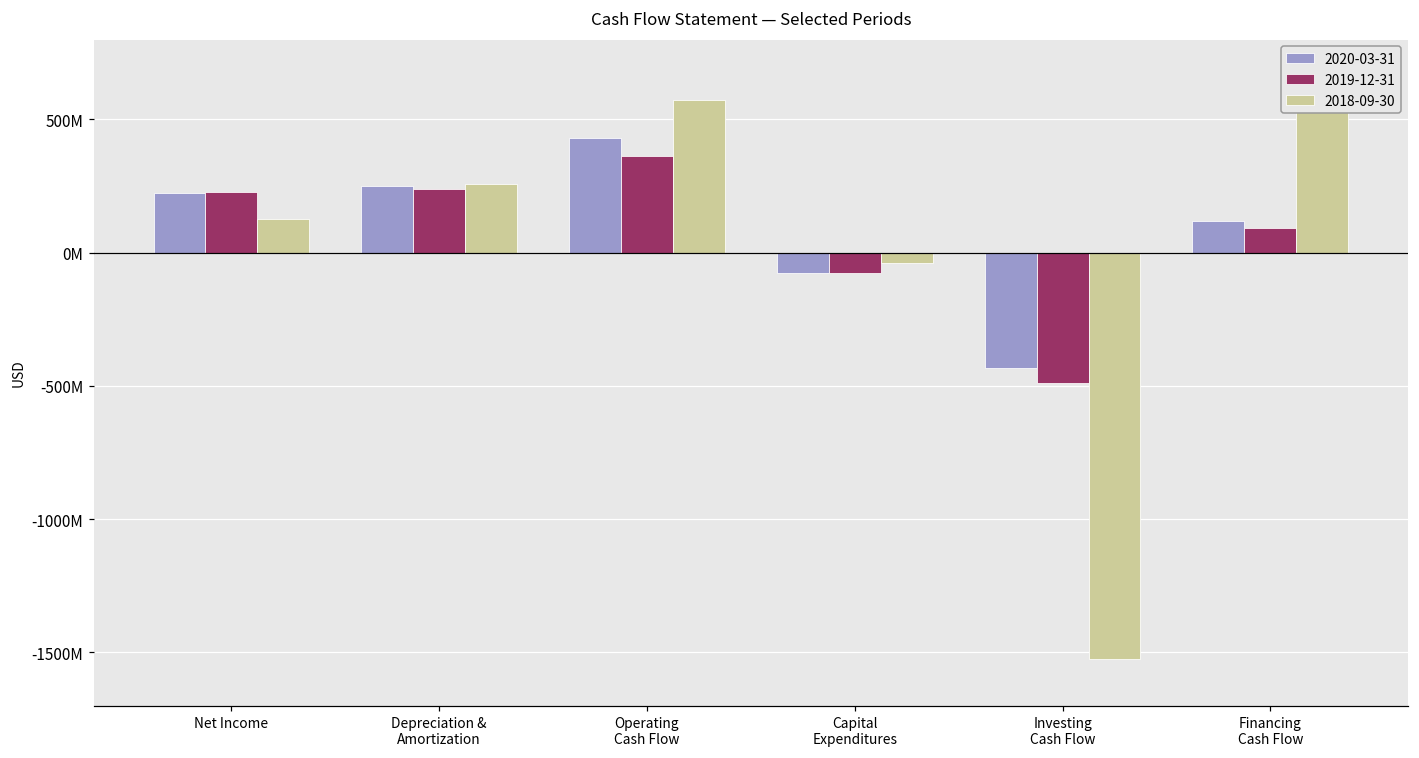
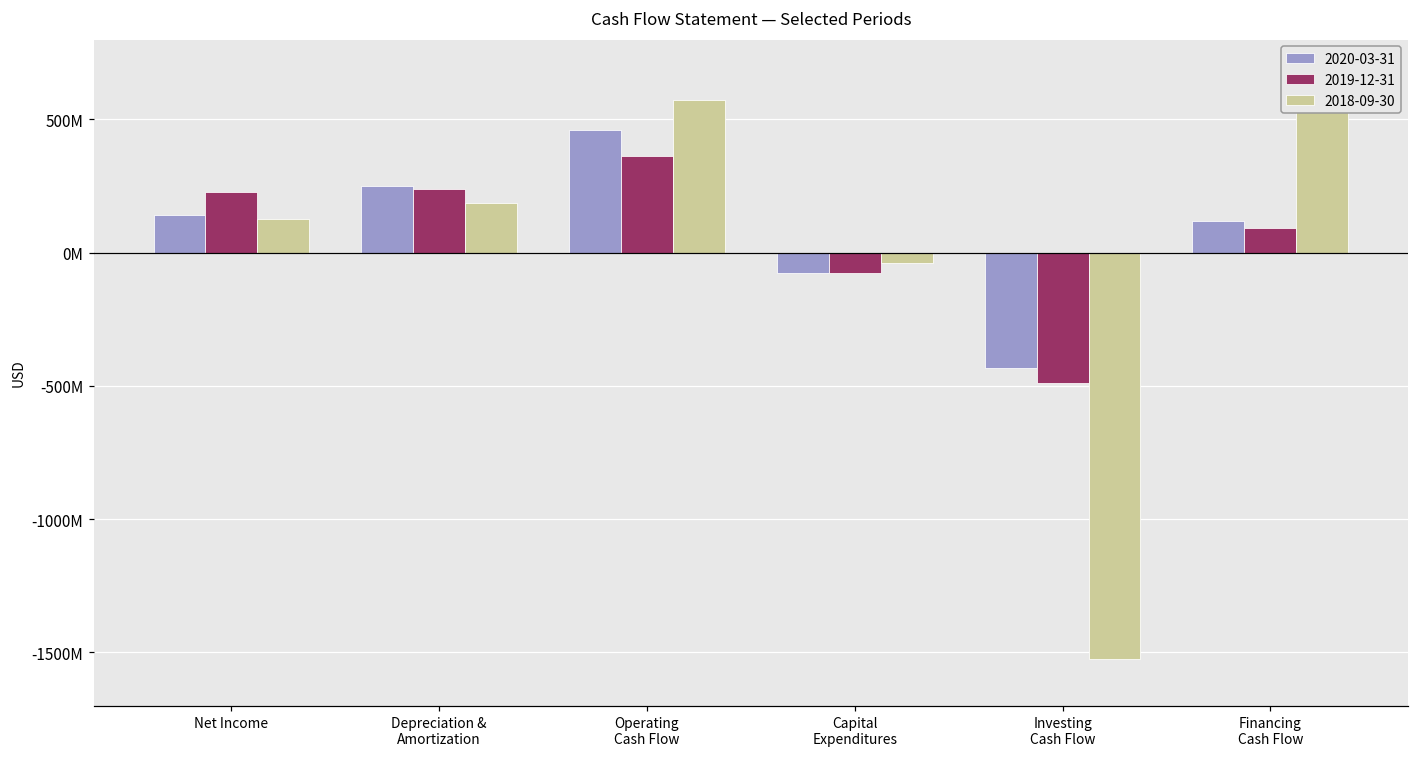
  {
    "2020-03-31": {
-     "Net Income": 230000000,
+     "Net Income": 140000000,
      "Depreciation & Amortization": 250000000,
-     "Operating Cash Flow": 430000000,
+     "Operating Cash Flow": 460000000,
      "Capital Expenditures": -80000000,
      "Investing Cash Flow": -430000000,
      "Financing Cash Flow": 120000000
    },
    "2019-12-31": {
      "Net Income": 230000000,
      "Depreciation & Amortization": 240000000,
      "Operating Cash Flow": 360000000,
      "Capital Expenditures": -80000000,
      "Investing Cash Flow": -490000000,
      "Financing Cash Flow": 90000000
    },
    "2018-09-30": {
      "Net Income": 130000000,
-     "Depreciation & Amortization": 260000000,
+     "Depreciation & Amortization": 190000000,
      "Operating Cash Flow": 570000000,
      "Capital Expenditures": -40000000,
      "Investing Cash Flow": -1530000000
    }
  }
